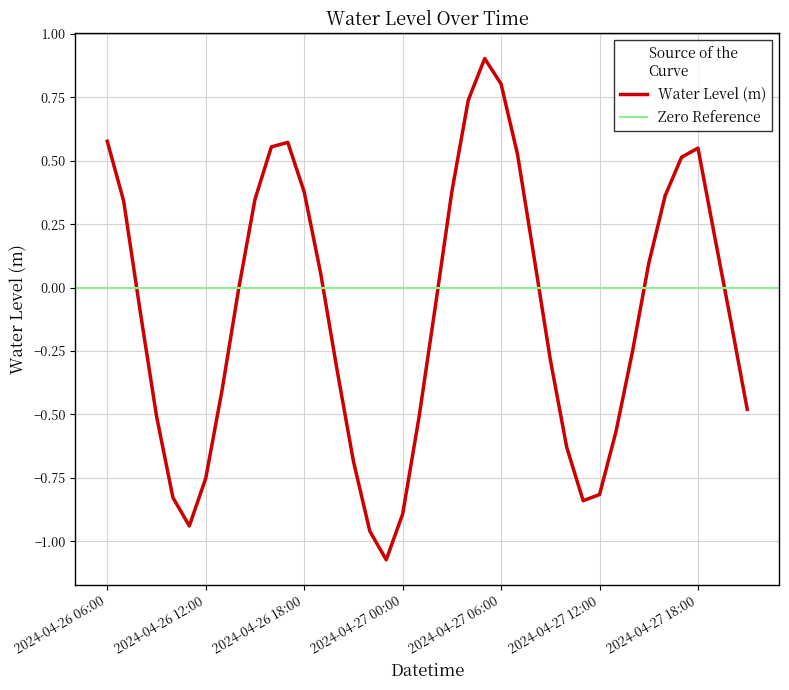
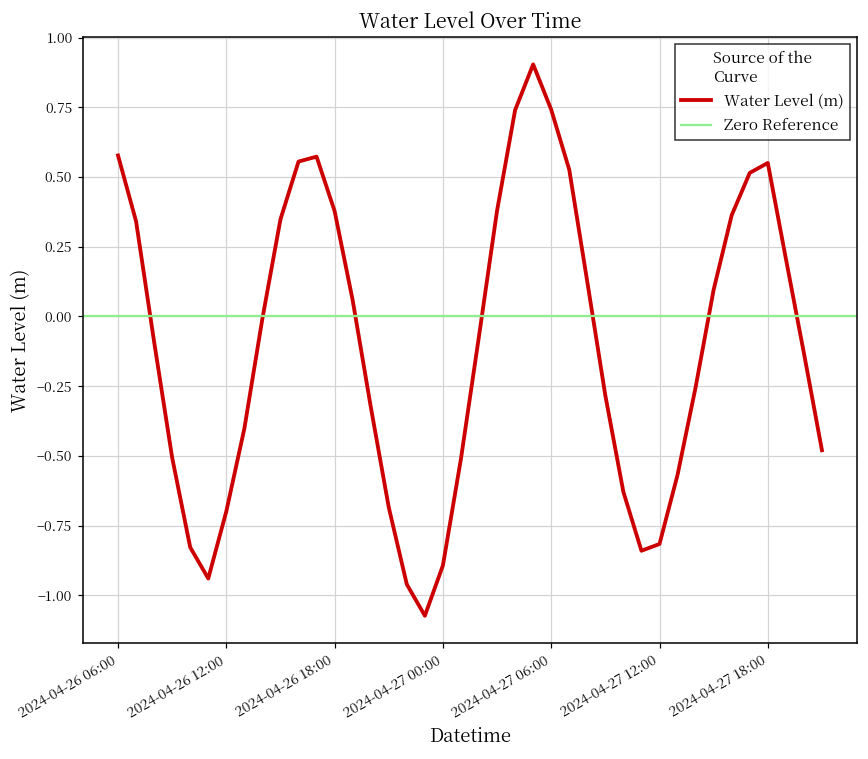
  {
    "2024-04-26 06:00": 0.58,
-   "2024-04-26 12:00": -0.75,
+   "2024-04-26 12:00": -0.70,
    "2024-04-26 18:00": 0.38,
    "2024-04-27 00:00": -0.89,
-   "2024-04-27 06:00": 0.80,
+   "2024-04-27 06:00": 0.74,
    "2024-04-27 12:00": -0.82,
    "2024-04-27 18:00": 0.55
  }
